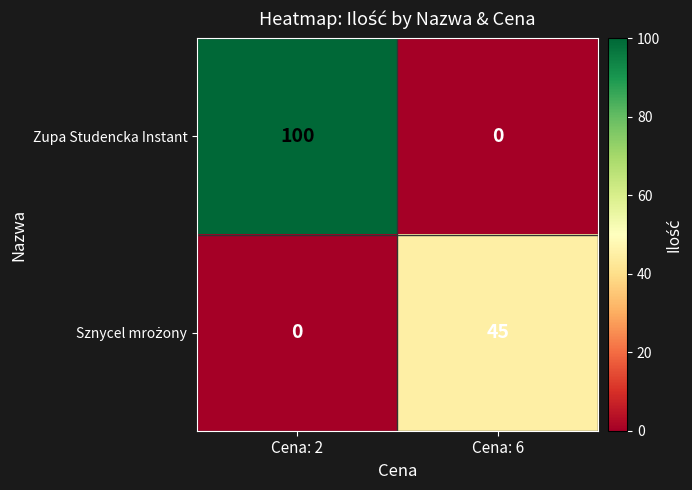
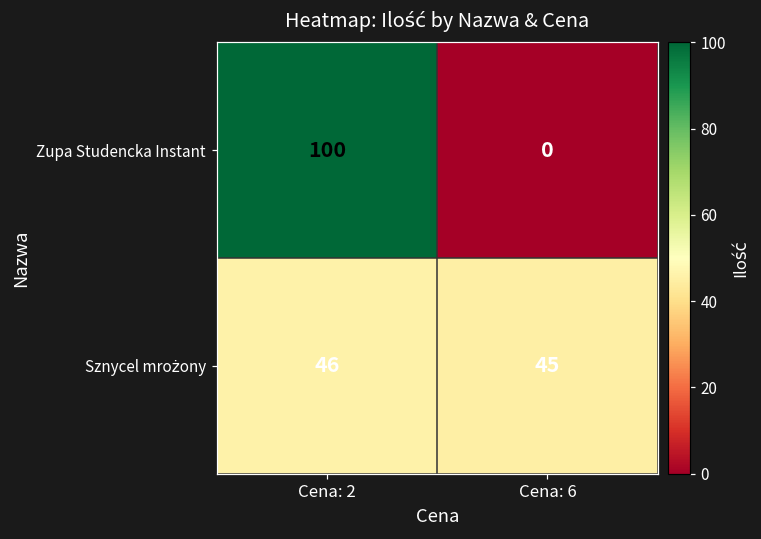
  {
    "Zupa Studencka Instant": {
      "Cena: 2": 100,
      "Cena: 6": 0
    },
    "Sznycel mrożony": {
-     "Cena: 2": 0,
+     "Cena: 2": 46,
      "Cena: 6": 45
    }
  }
